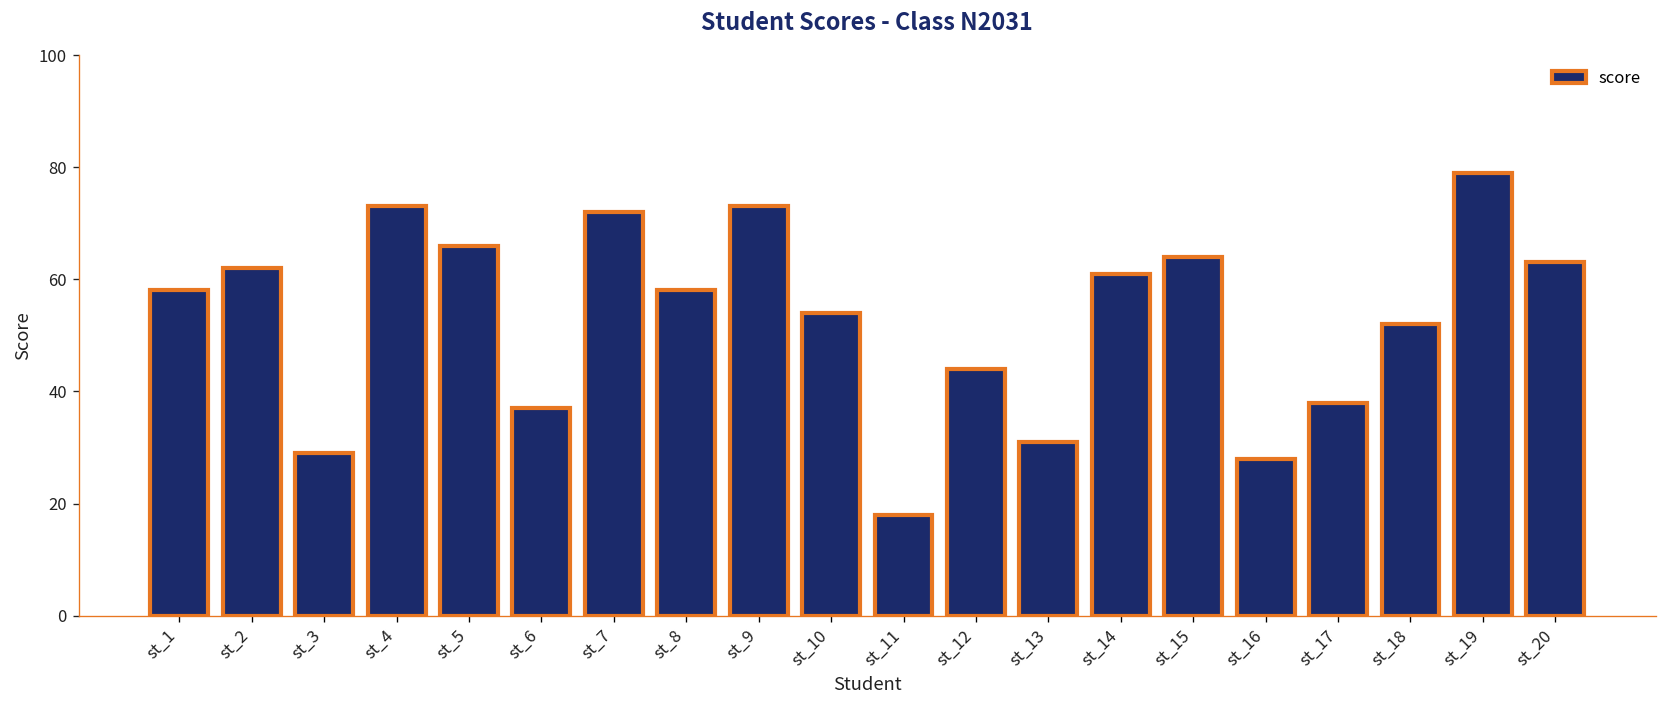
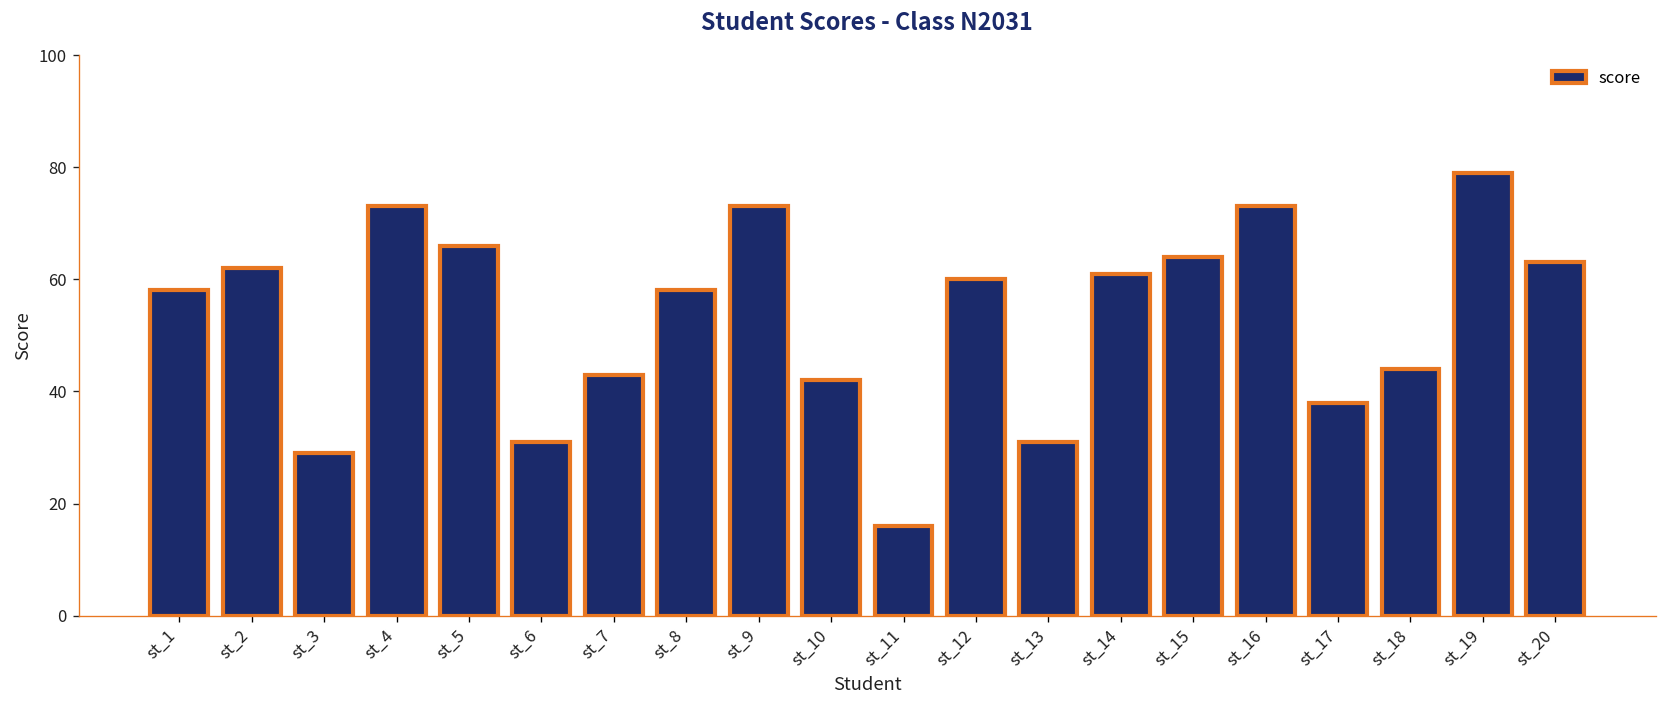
  {
    "st_1": 58,
    "st_2": 62,
    "st_3": 29,
    "st_4": 73,
    "st_5": 66,
-   "st_6": 37,
-   "st_7": 72,
+   "st_6": 31,
+   "st_7": 43,
    "st_8": 58,
    "st_9": 73,
-   "st_10": 54,
-   "st_11": 18,
-   "st_12": 44,
+   "st_10": 42,
+   "st_11": 16,
+   "st_12": 60,
    "st_13": 31,
    "st_14": 61,
    "st_15": 64,
-   "st_16": 28,
+   "st_16": 73,
    "st_17": 38,
-   "st_18": 52,
+   "st_18": 44,
    "st_19": 79,
    "st_20": 63
  }
